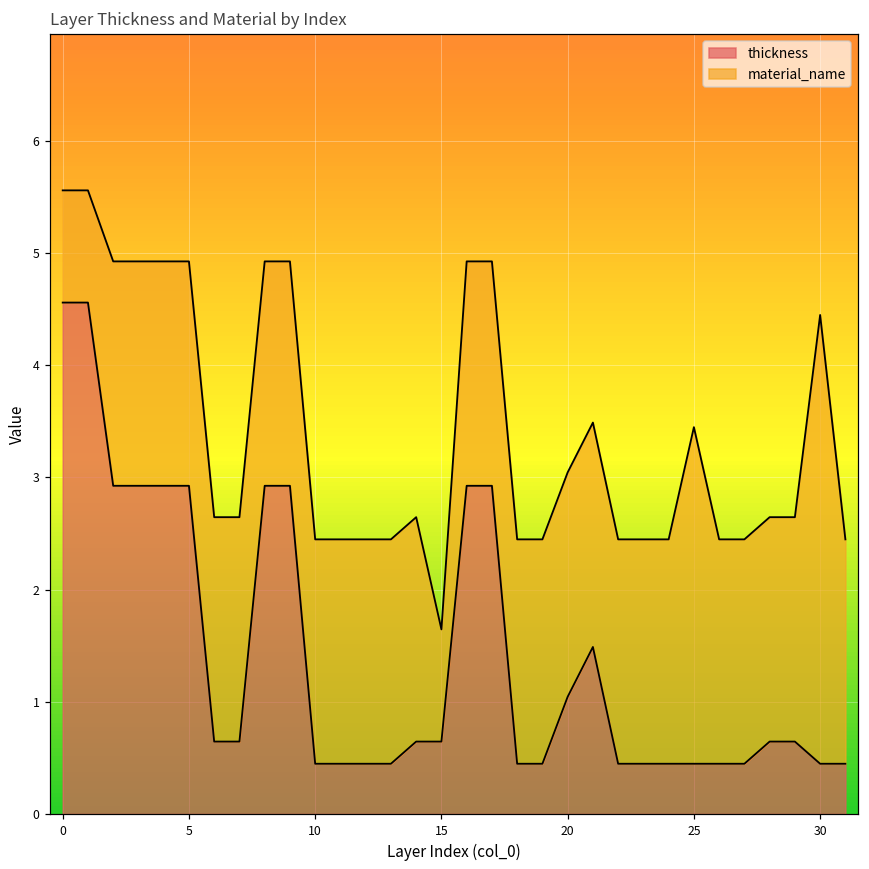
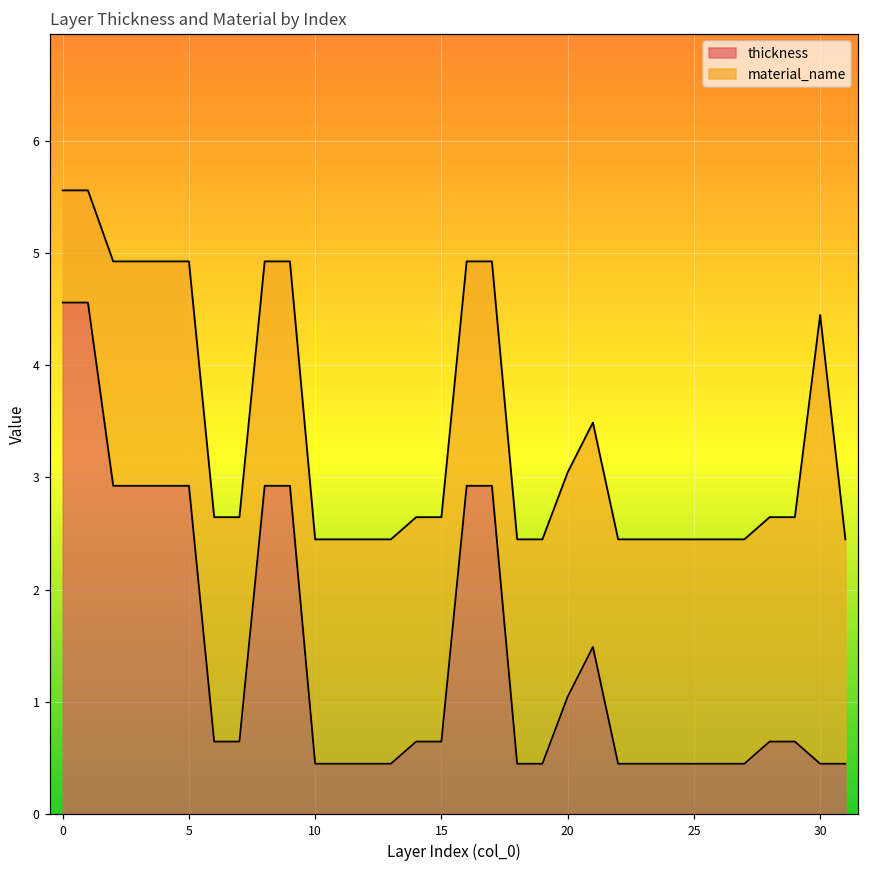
  {
    "thickness": {
      "0": 4.56,
      "5": 2.92,
      "10": 0.45,
      "15": 0.65,
      "20": 1.04,
      "25": 0.45,
      "30": 0.45
    },
    "material_name": {
      "0": 1,
      "5": 2,
      "10": 2,
-     "15": 1,
+     "15": 2,
      "20": 2,
-     "25": 3,
+     "25": 2,
      "30": 4
    }
  }
